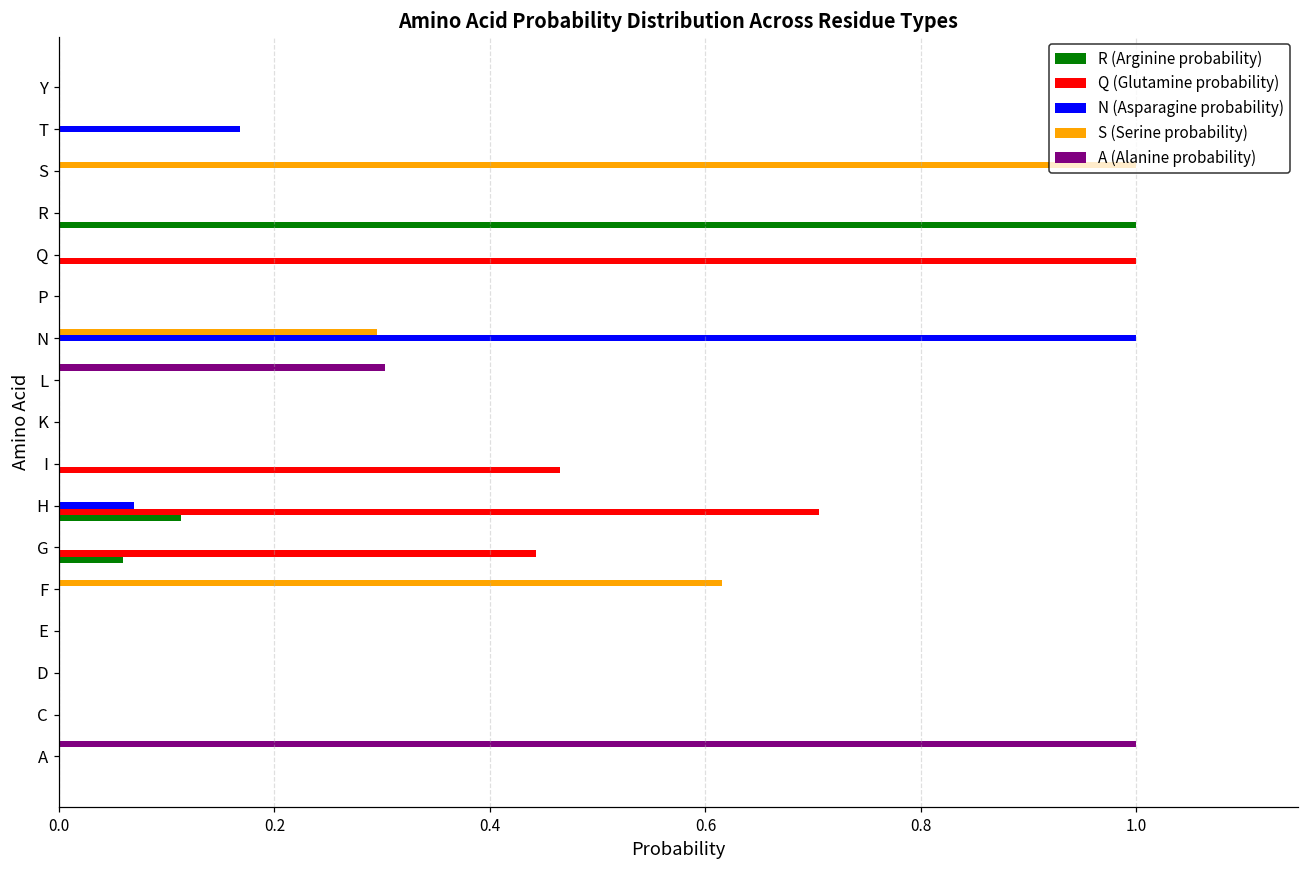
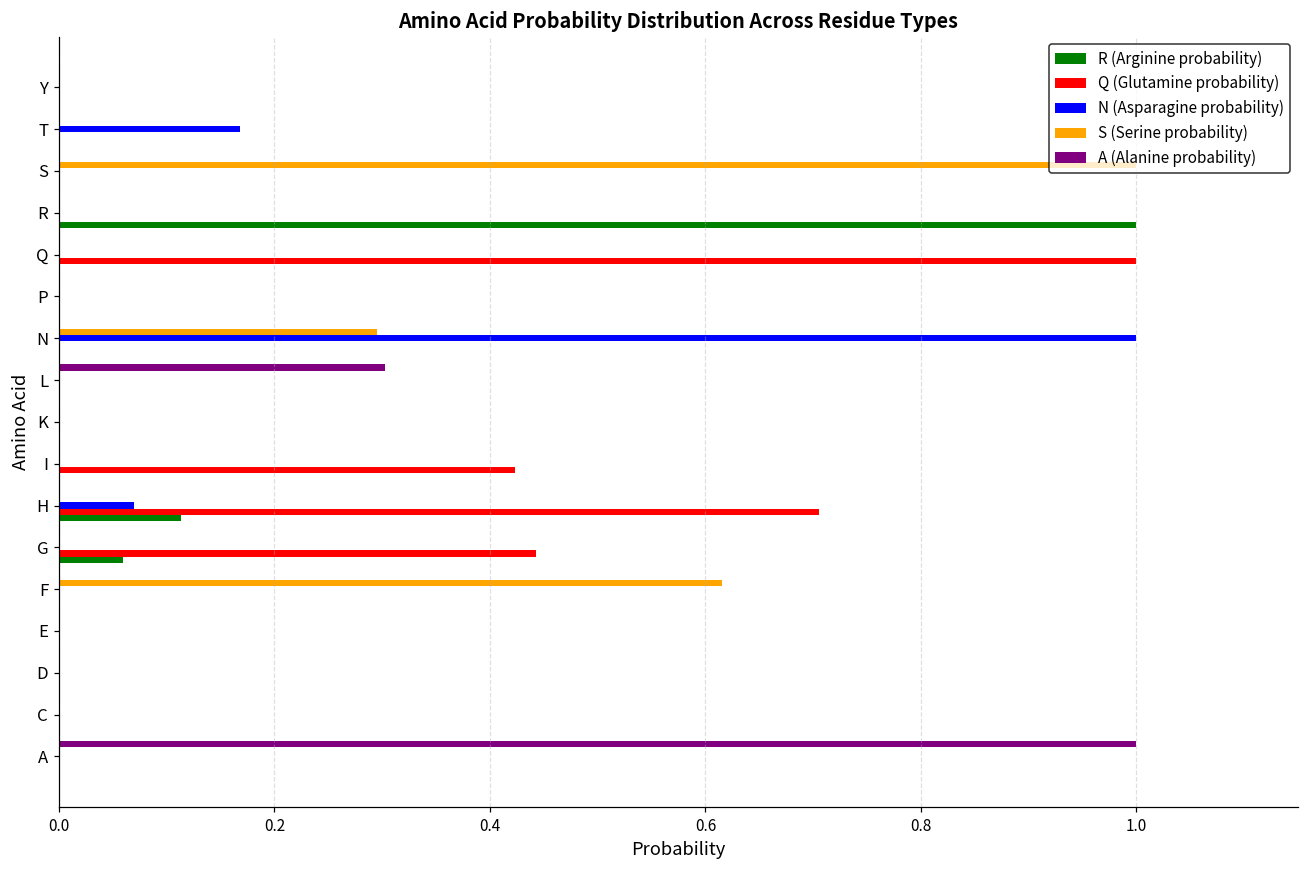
  {
    "R (Arginine probability)": {
      "Y": 0.00,
      "T": 0.00,
      "S": 0.00,
      "R": 1.00,
      "Q": 0.00,
      "P": 0.00,
      "N": 0.00,
      "L": 0.00,
      "K": 0.00,
      "I": 0.00,
      "H": 0.11,
      "G": 0.06,
      "F": 0.00,
      "E": 0.00,
      "D": 0.00,
      "C": 0.00,
      "A": 0.00
    },
    "Q (Glutamine probability)": {
      "Y": 0.00,
      "T": 0.00,
      "S": 0.00,
      "R": 0.00,
      "Q": 1.00,
      "P": 0.00,
      "N": 0.00,
      "L": 0.00,
      "K": 0.00,
-     "I": 0.46,
+     "I": 0.42,
      "H": 0.71,
      "G": 0.44,
      "F": 0.00,
      "E": 0.00,
      "D": 0.00,
      "C": 0.00,
      "A": 0.00
    },
    "N (Asparagine probability)": {
      "Y": 0.00,
      "T": 0.17,
      "S": 0.00,
      "R": 0.00,
      "Q": 0.00,
      "P": 0.00,
      "N": 1.00,
      "L": 0.00,
      "K": 0.00,
      "I": 0.00,
      "H": 0.07,
      "G": 0.00,
      "F": 0.00,
      "E": 0.00,
      "D": 0.00,
      "C": 0.00,
      "A": 0.00
    },
    "S (Serine probability)": {
      "Y": 0.00,
      "T": 0.00,
      "R": 0.00,
      "Q": 0.00,
      "P": 0.00,
      "N": 0.29,
      "L": 0.00,
      "K": 0.00,
      "I": 0.00,
      "H": 0.00,
      "G": 0.00,
      "F": 0.62,
      "E": 0.00,
      "D": 0.00,
      "C": 0.00,
      "A": 0.00
    },
    "A (Alanine probability)": {
      "Y": 0.00,
      "T": 0.00,
      "S": 0.00,
      "R": 0.00,
      "Q": 0.00,
      "P": 0.00,
      "N": 0.00,
      "L": 0.30,
      "K": 0.00,
      "I": 0.00,
      "H": 0.00,
      "G": 0.00,
      "F": 0.00,
      "E": 0.00,
      "D": 0.00,
      "C": 0.00,
      "A": 1.00
    }
  }
